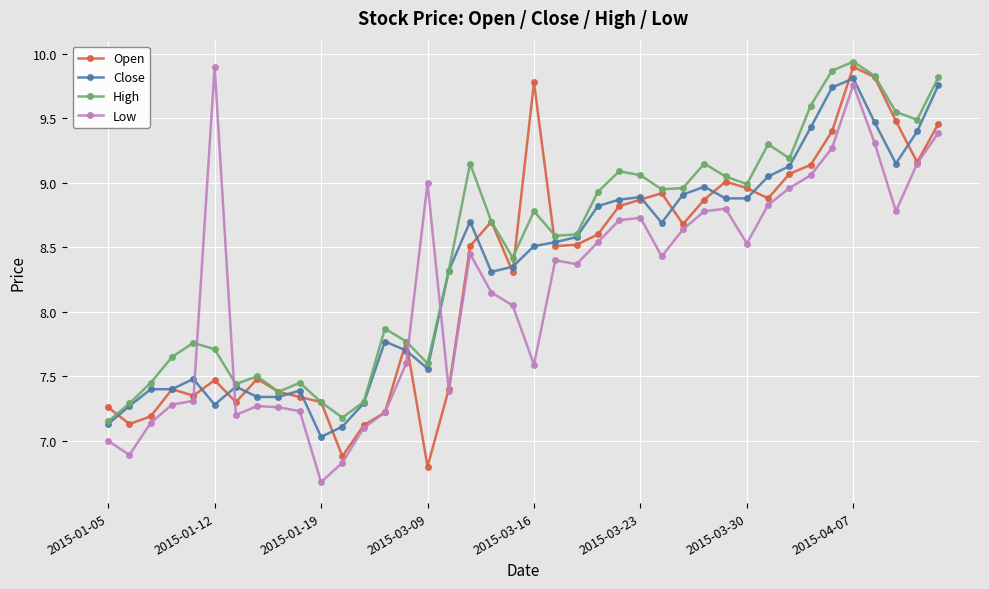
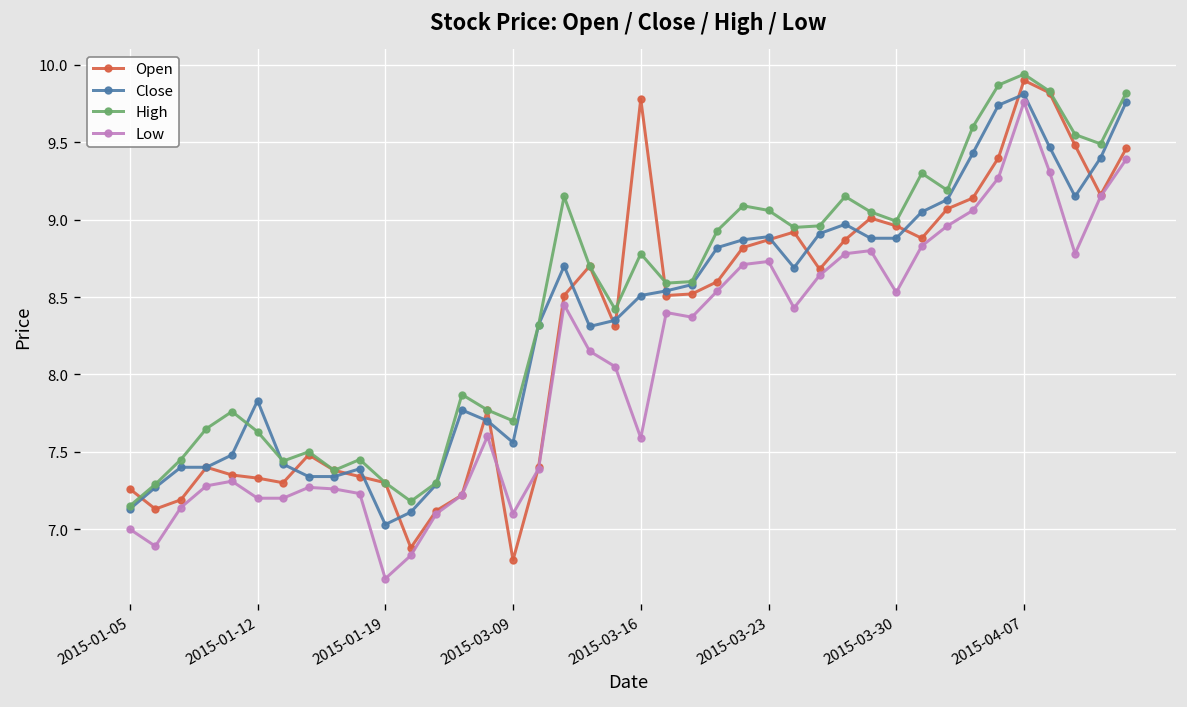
  {
    "Open": {
      "2015-01-05": 7.26,
-     "2015-01-12": 7.47,
+     "2015-01-12": 7.33,
      "2015-03-09": 6.80,
      "2015-03-16": 9.78,
      "2015-03-23": 8.87,
      "2015-03-30": 8.96,
      "2015-04-07": 9.90
    },
    "Close": {
-     "2015-01-12": 7.28,
+     "2015-01-12": 7.83,
      "2015-01-19": 7.03,
      "2015-03-09": 7.56,
      "2015-03-16": 8.51,
      "2015-03-23": 8.89,
      "2015-03-30": 8.88,
      "2015-04-07": 9.81
    },
    "High": {
-     "2015-01-12": 7.71,
-     "2015-03-09": 7.6,
+     "2015-01-12": 7.63,
+     "2015-03-09": 7.7,
      "2015-03-16": 8.78,
      "2015-03-23": 9.06,
      "2015-03-30": 8.99,
      "2015-04-07": 9.94
    },
    "Low": {
      "2015-01-05": 7.0,
-     "2015-01-12": 9.9,
+     "2015-01-12": 7.2,
      "2015-01-19": 6.68,
-     "2015-03-09": 9.0,
+     "2015-03-09": 7.1,
      "2015-03-16": 7.6,
      "2015-03-23": 8.73,
      "2015-03-30": 8.53,
      "2015-04-07": 9.76
    }
  }
